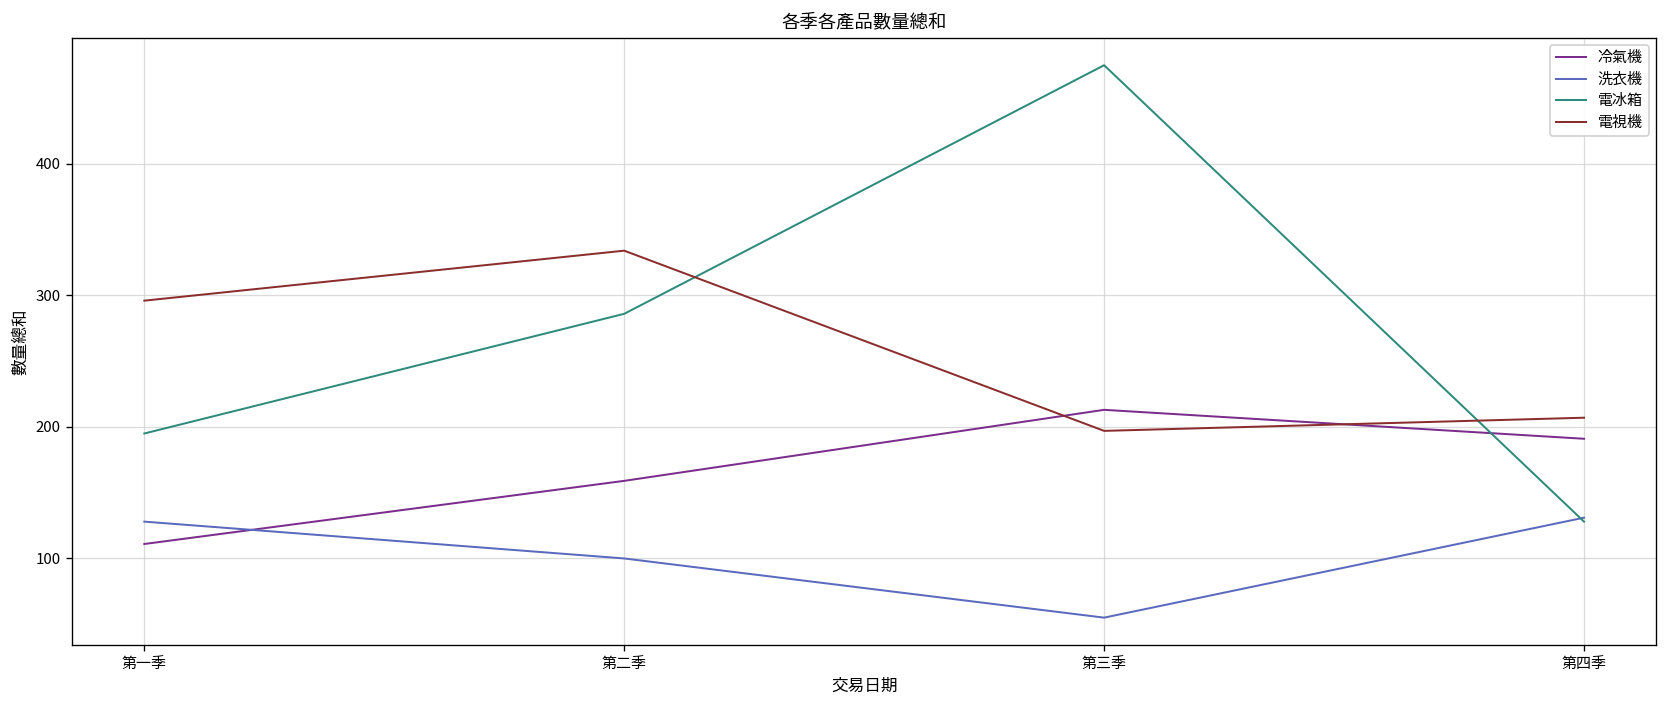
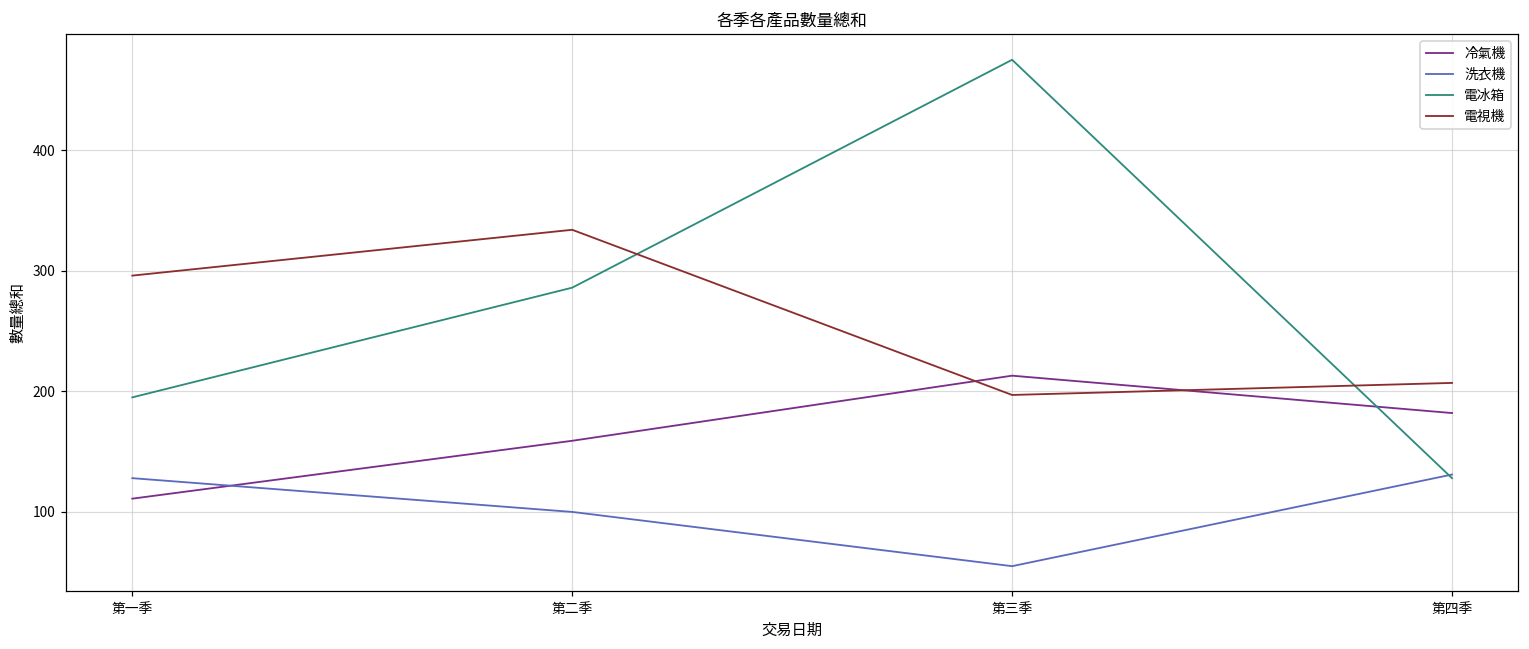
  {
    "冷氣機": {
      "第一季": 111,
      "第二季": 159,
      "第三季": 213,
-     "第四季": 191
+     "第四季": 182
    },
    "洗衣機": {
      "第一季": 128,
      "第二季": 100,
      "第三季": 55,
      "第四季": 131
    },
    "電冰箱": {
      "第一季": 195,
      "第二季": 286,
      "第三季": 475,
      "第四季": 128
    },
    "電視機": {
      "第一季": 296,
      "第二季": 334,
      "第三季": 197,
      "第四季": 207
    }
  }
